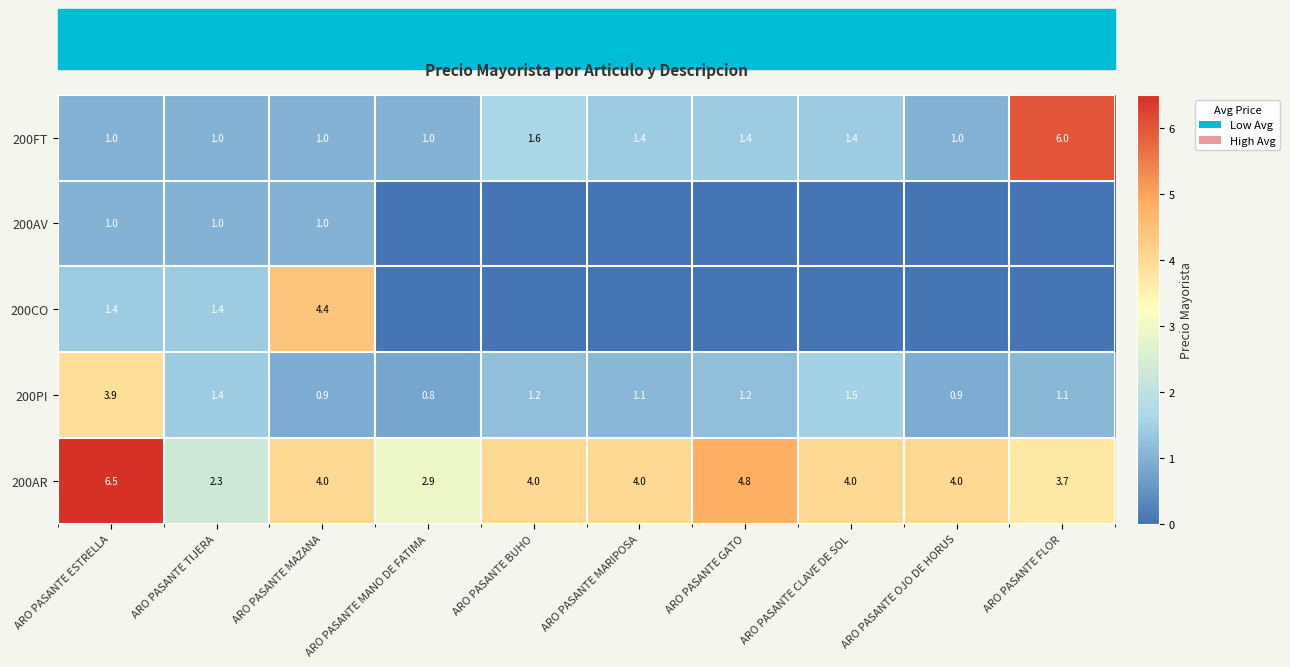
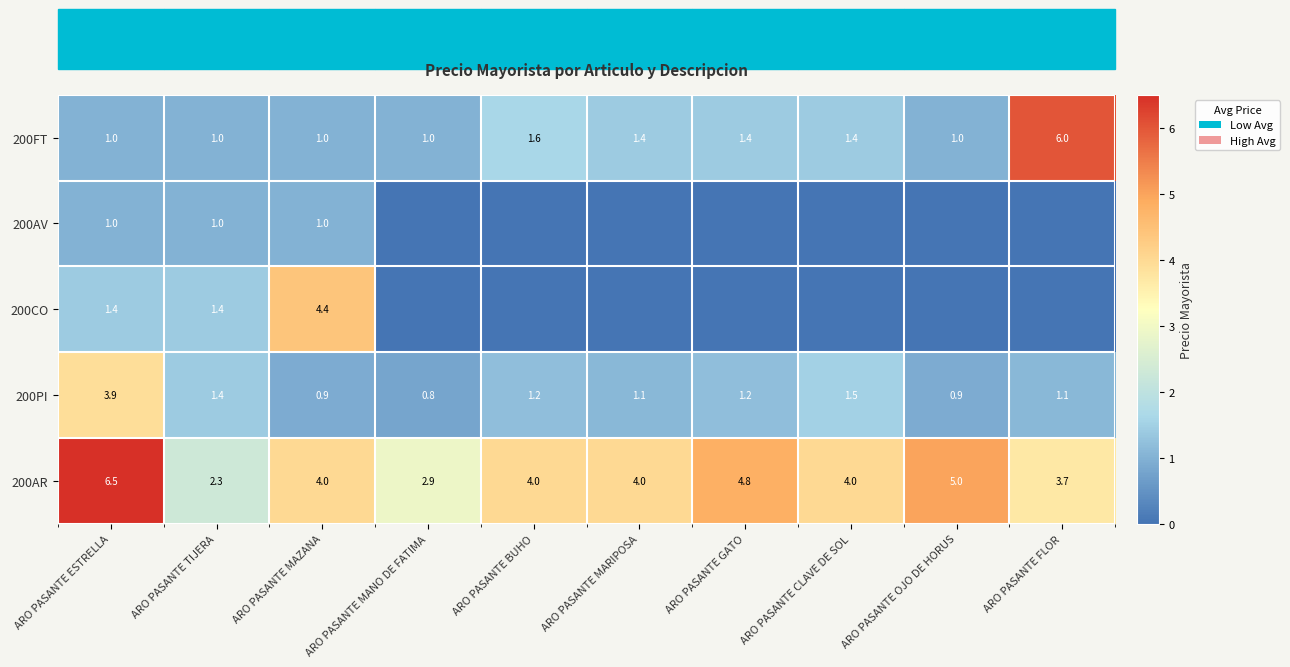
  {
    "200FT": {
      "ARO PASANTE ESTRELLA": 1.0,
      "ARO PASANTE TIJERA": 1.0,
      "ARO PASANTE MAZANA": 1.0,
      "ARO PASANTE MANO DE FATIMA": 1.0,
      "ARO PASANTE BUHO": 1.6,
      "ARO PASANTE MARIPOSA": 1.4,
      "ARO PASANTE GATO": 1.4,
      "ARO PASANTE CLAVE DE SOL": 1.4,
      "ARO PASANTE OJO DE HORUS": 1.0,
      "ARO PASANTE FLOR": 6.0
    },
    "200AV": {
      "ARO PASANTE ESTRELLA": 1.0,
      "ARO PASANTE TIJERA": 1.0,
      "ARO PASANTE MAZANA": 1.0
    },
    "200CO": {
      "ARO PASANTE ESTRELLA": 1.4,
      "ARO PASANTE TIJERA": 1.4,
      "ARO PASANTE MAZANA": 4.4
    },
    "200PI": {
      "ARO PASANTE ESTRELLA": 3.9,
      "ARO PASANTE TIJERA": 1.4,
      "ARO PASANTE MAZANA": 0.9,
      "ARO PASANTE MANO DE FATIMA": 0.8,
      "ARO PASANTE BUHO": 1.2,
      "ARO PASANTE MARIPOSA": 1.1,
      "ARO PASANTE GATO": 1.2,
      "ARO PASANTE CLAVE DE SOL": 1.5,
      "ARO PASANTE OJO DE HORUS": 0.9,
      "ARO PASANTE FLOR": 1.1
    },
    "200AR": {
      "ARO PASANTE ESTRELLA": 6.5,
      "ARO PASANTE TIJERA": 2.3,
      "ARO PASANTE MAZANA": 4.0,
      "ARO PASANTE MANO DE FATIMA": 2.9,
      "ARO PASANTE BUHO": 4.0,
      "ARO PASANTE MARIPOSA": 4.0,
      "ARO PASANTE GATO": 4.8,
      "ARO PASANTE CLAVE DE SOL": 4.0,
-     "ARO PASANTE OJO DE HORUS": 4.0,
+     "ARO PASANTE OJO DE HORUS": 5.0,
      "ARO PASANTE FLOR": 3.7
    }
  }
